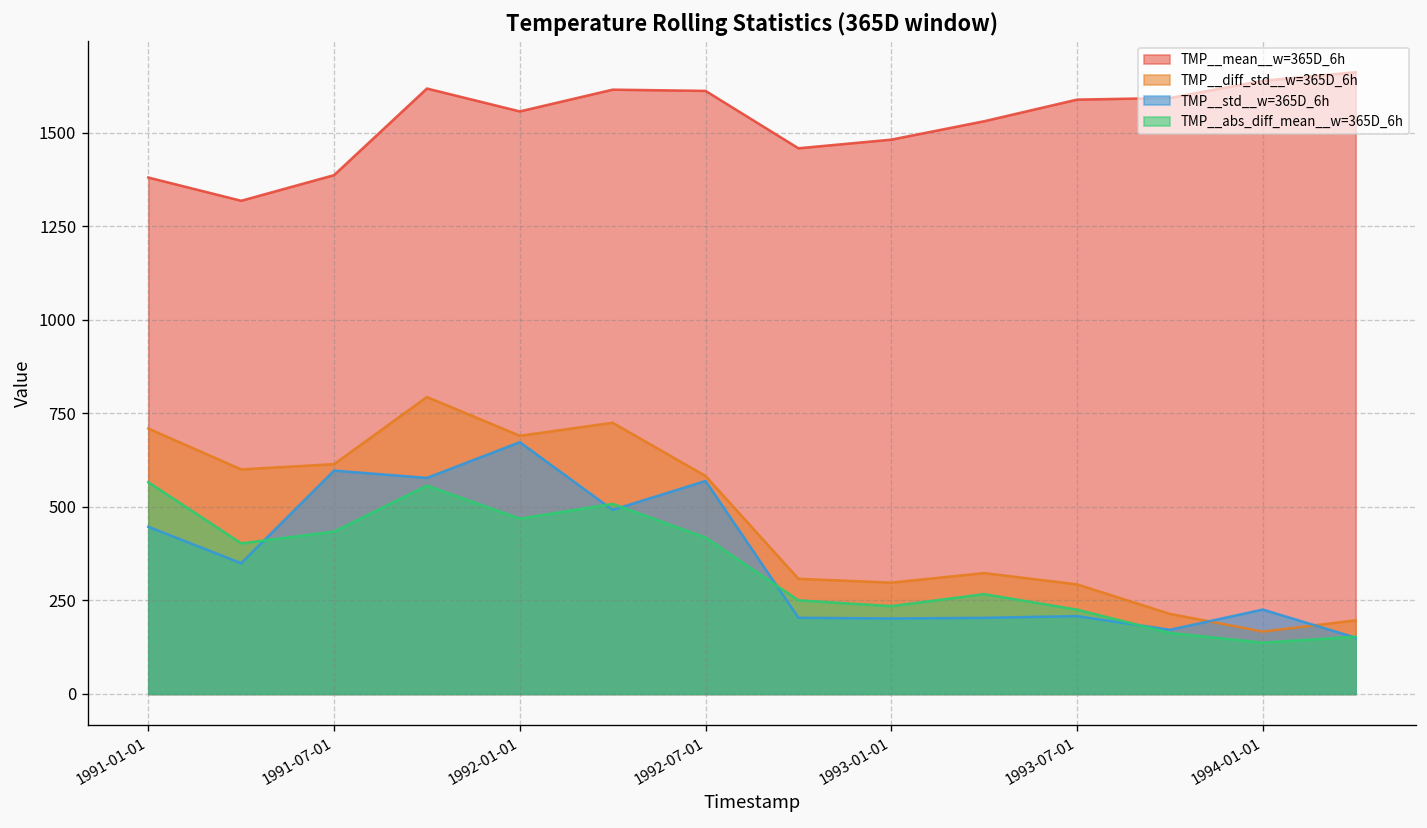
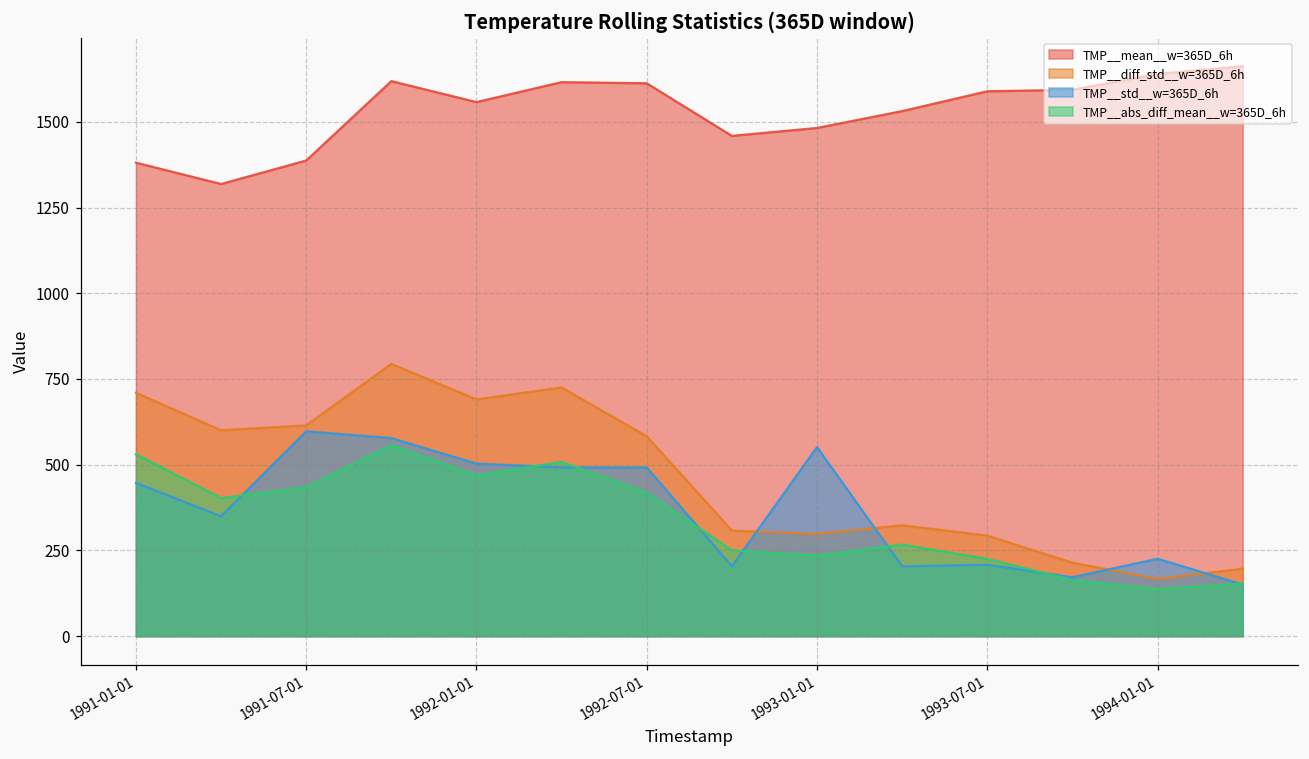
  {
    "TMP__std__w=365D_6h": {
      "1991-01-01": 450,
      "1991-07-01": 600,
-     "1992-01-01": 670,
-     "1992-07-01": 570,
-     "1993-01-01": 200,
+     "1992-01-01": 500,
+     "1992-07-01": 490,
+     "1993-01-01": 550,
      "1993-07-01": 210,
      "1994-01-01": 230
    },
    "TMP__abs_diff_mean__w=365D_6h": {
-     "1991-01-01": 570,
+     "1991-01-01": 530,
      "1991-07-01": 430,
      "1992-01-01": 470,
      "1992-07-01": 420,
      "1993-01-01": 230,
      "1993-07-01": 230,
      "1994-01-01": 140
    }
  }
